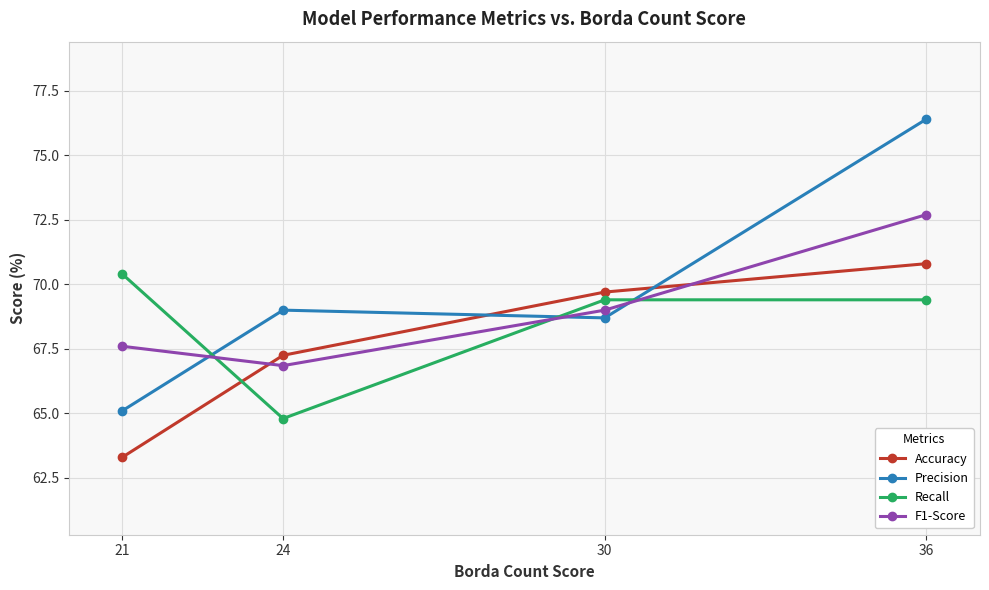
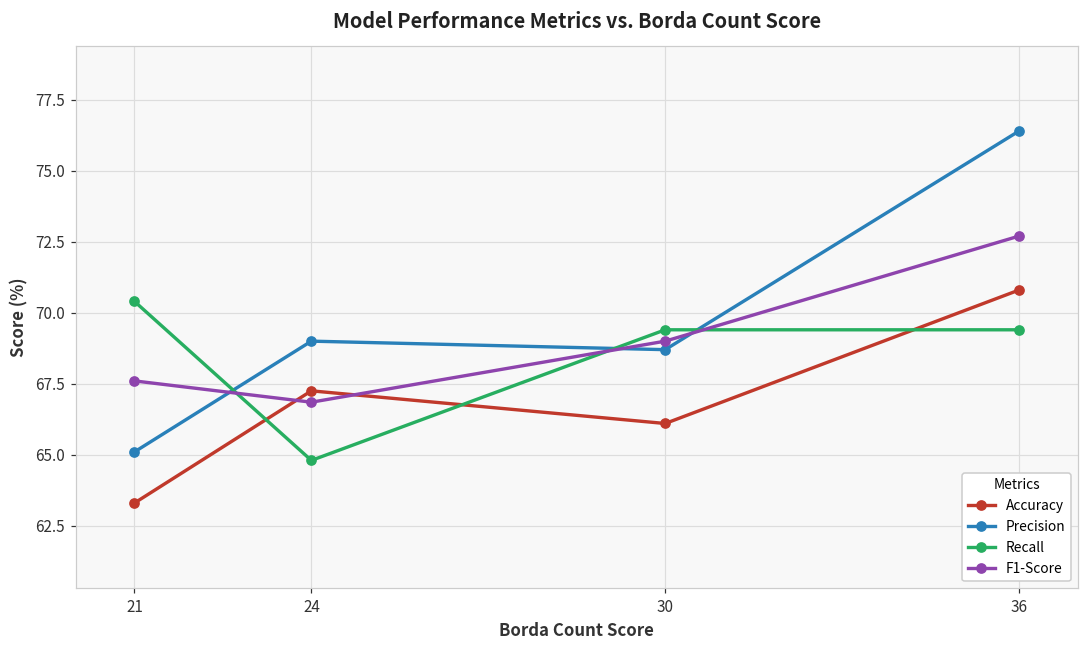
  {
    "Accuracy": {
      "21": 63.3,
      "24": 67.3,
-     "30": 69.7,
+     "30": 66.1,
      "36": 70.8
    },
    "Precision": {
      "21": 65.1,
      "24": 69.0,
      "30": 68.7,
      "36": 76.4
    },
    "Recall": {
      "21": 70.4,
      "24": 64.8,
      "30": 69.4,
      "36": 69.4
    },
    "F1-Score": {
      "21": 67.6,
      "24": 66.9,
      "30": 69.0,
      "36": 72.7
    }
  }
